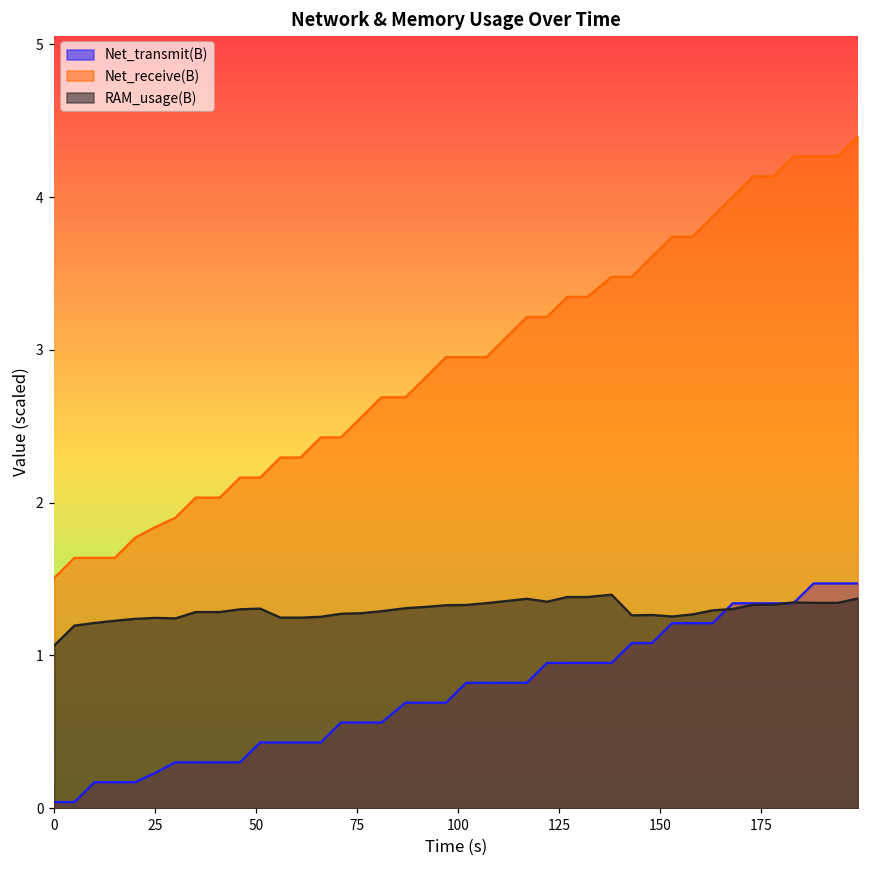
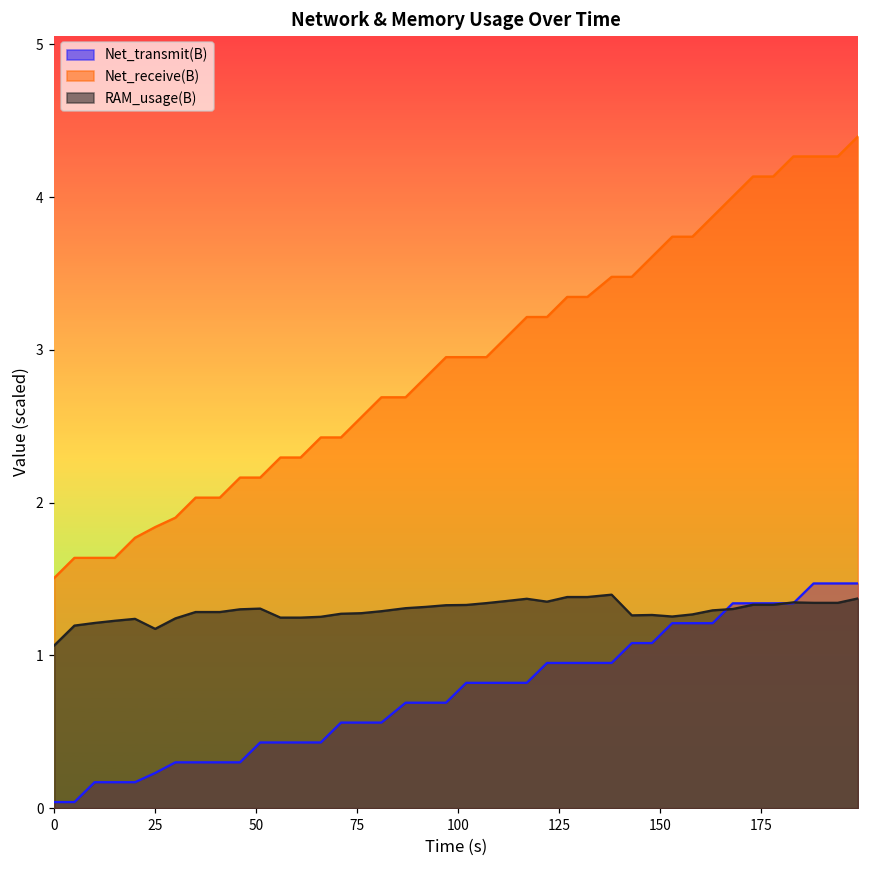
  {
    "Net_transmit(B)": {
      "0": 0.04,
      "25": 0.23
    },
    "Net_receive(B)": {
      "0": 1.51,
      "25": 1.84
    },
    "RAM_usage(B)": {
      "0": 1.07,
-     "25": 1.25
+     "25": 1.17
    }
  }
